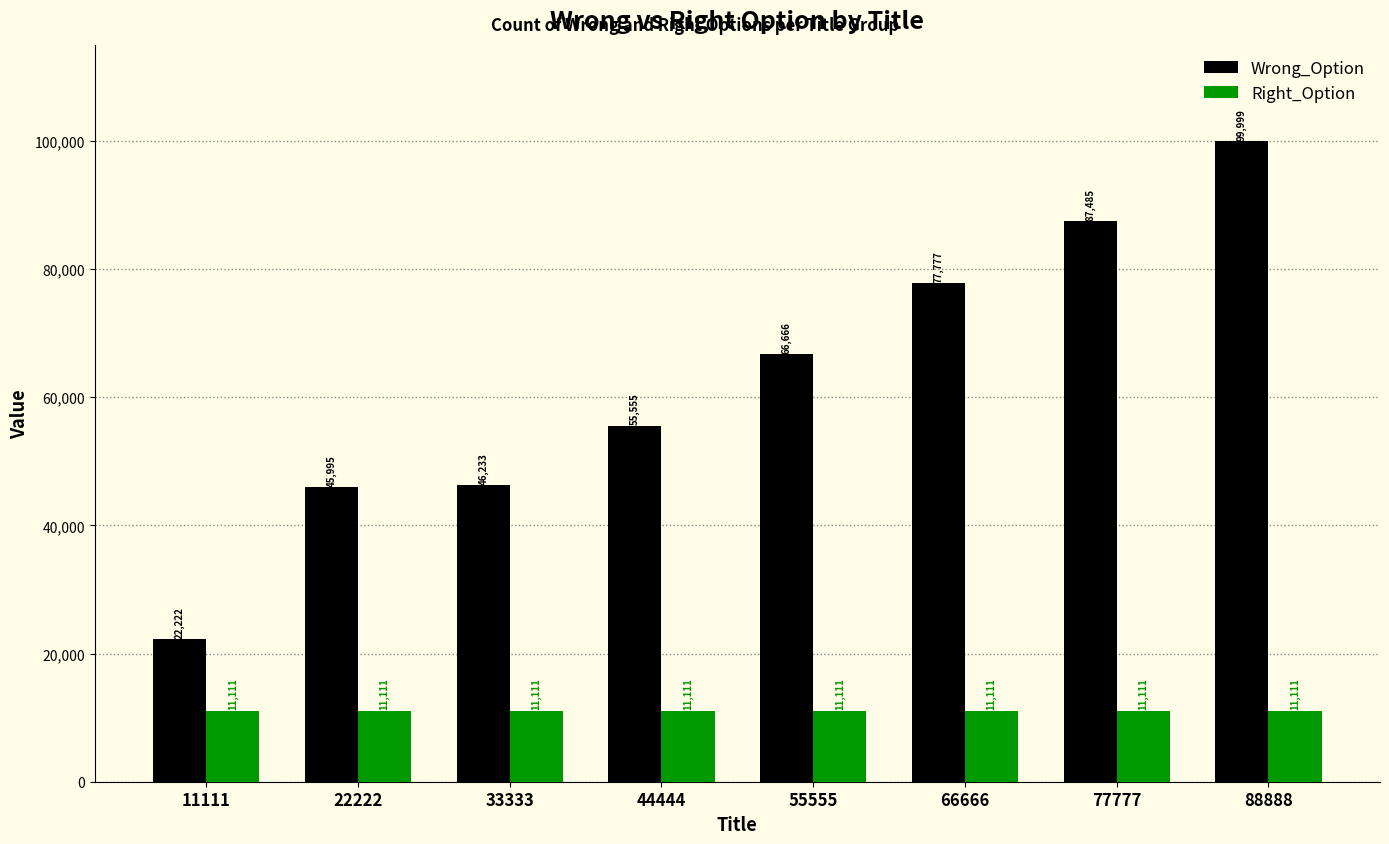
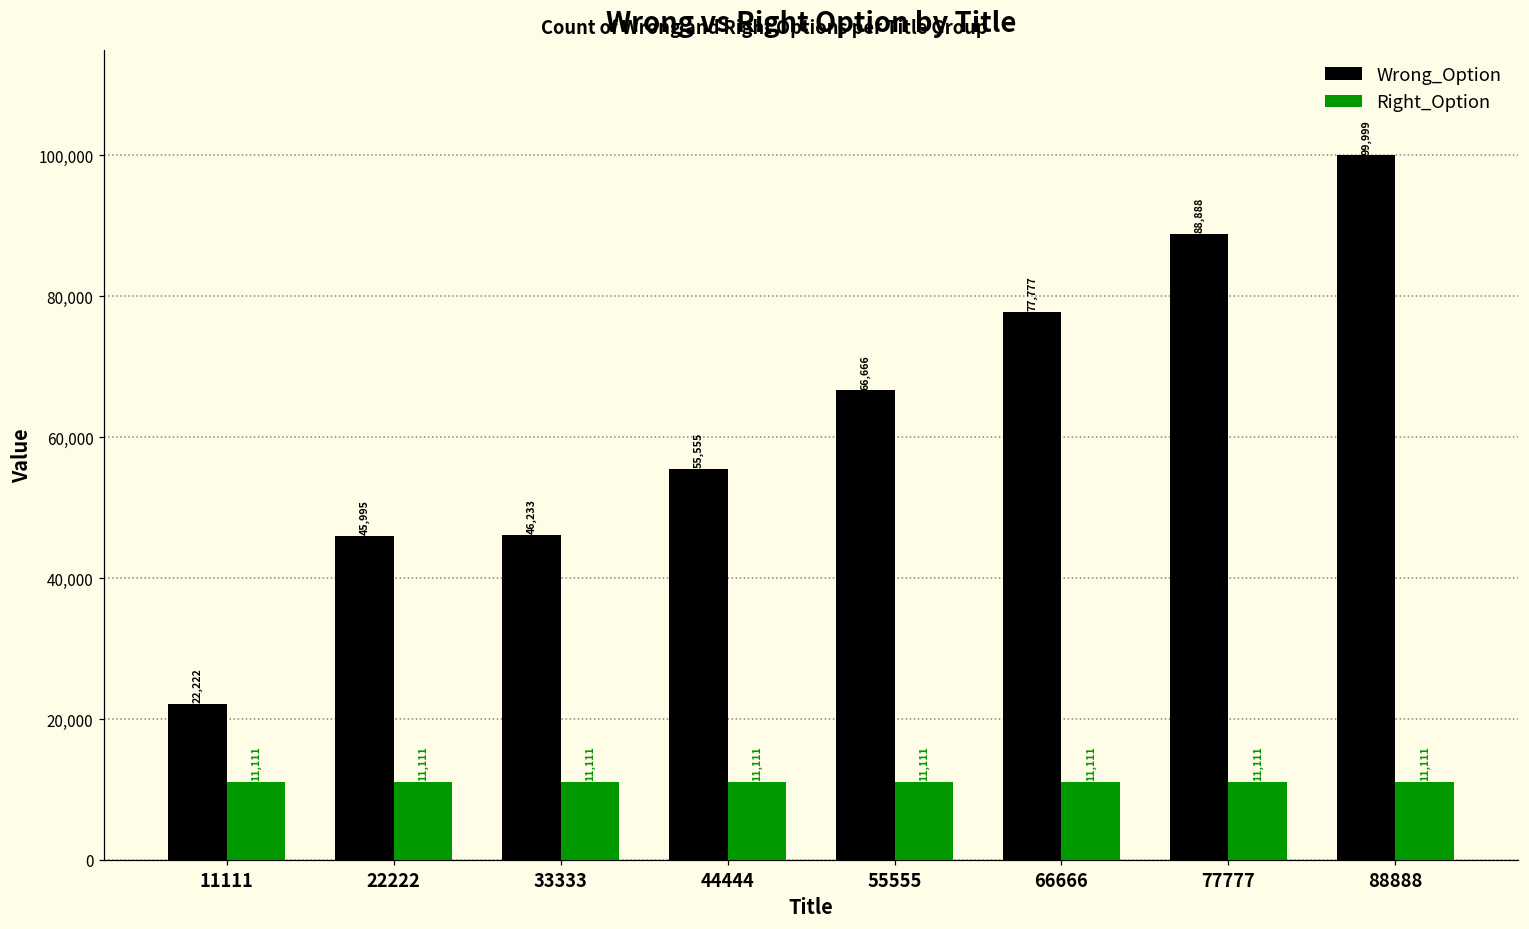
  {
    "Wrong_Option": {
      "11111": "22,222",
      "22222": "45,995",
      "33333": "46,233",
      "44444": "55,555",
      "55555": "66,666",
      "66666": "77,777",
-     "77777": "87,485",
+     "77777": "88,888",
      "88888": "99,999"
    },
    "Right_Option": {
      "11111": "11,111",
      "22222": "11,111",
      "33333": "11,111",
      "44444": "11,111",
      "55555": "11,111",
      "66666": "11,111",
      "77777": "11,111",
      "88888": "11,111"
    }
  }
